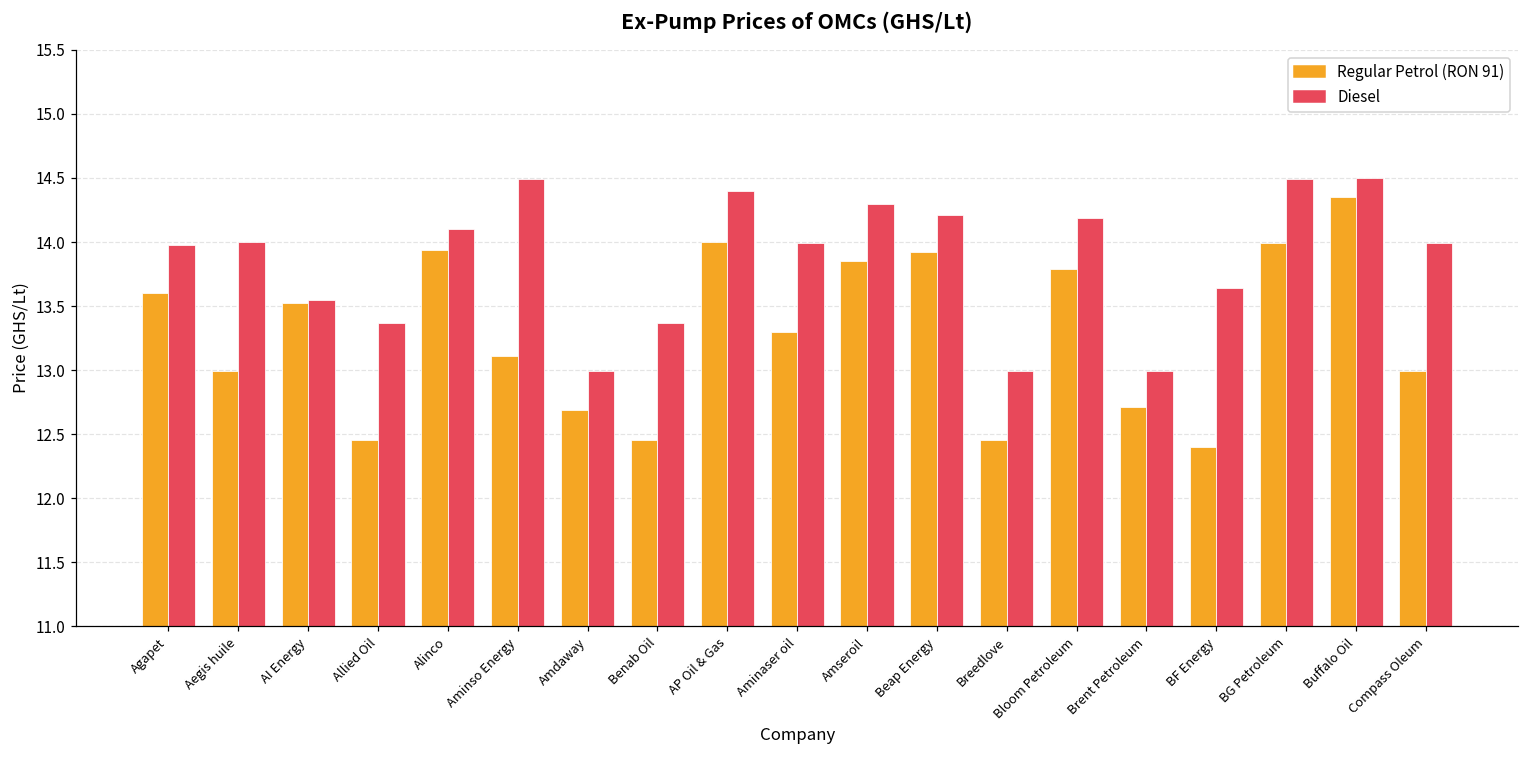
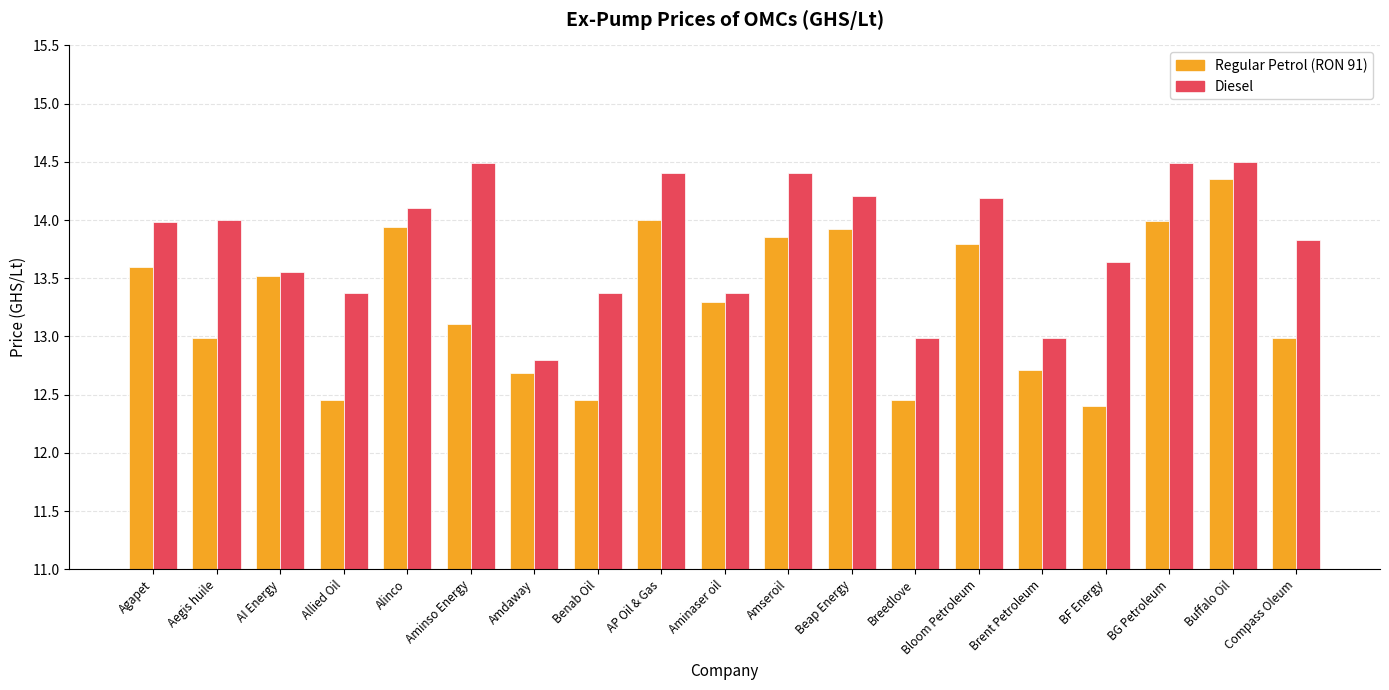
  {
    "Regular Petrol (RON 91)": {
      "Agapet": 13.60,
      "Aegis huile": 12.99,
      "AI Energy": 13.52,
      "Allied Oil": 12.45,
      "Alinco": 13.94,
      "Aminso Energy": 13.11,
      "Amdaway": 12.69,
      "Benab Oil": 12.45,
      "AP Oil & Gas": 14.00,
      "Aminaser oil": 13.30,
      "Amseroil": 13.85,
      "Beap Energy": 13.92,
      "Breedlove": 12.45,
      "Bloom Petroleum": 13.79,
      "Brent Petroleum": 12.71,
      "BF Energy": 12.40,
      "BG Petroleum": 13.99,
      "Buffalo Oil": 14.35,
      "Compass Oleum": 12.99
    },
    "Diesel": {
      "Agapet": 13.98,
      "Aegis huile": 14.00,
      "AI Energy": 13.55,
      "Allied Oil": 13.37,
      "Alinco": 14.10,
      "Aminso Energy": 14.49,
-     "Amdaway": 12.99,
+     "Amdaway": 12.80,
      "Benab Oil": 13.37,
      "AP Oil & Gas": 14.40,
-     "Aminaser oil": 13.99,
-     "Amseroil": 14.3,
+     "Aminaser oil": 13.37,
+     "Amseroil": 14.4,
      "Beap Energy": 14.21,
      "Breedlove": 12.99,
      "Bloom Petroleum": 14.19,
      "Brent Petroleum": 12.99,
      "BF Energy": 13.64,
      "BG Petroleum": 14.49,
      "Buffalo Oil": 14.50,
-     "Compass Oleum": 13.99
+     "Compass Oleum": 13.83
    }
  }
